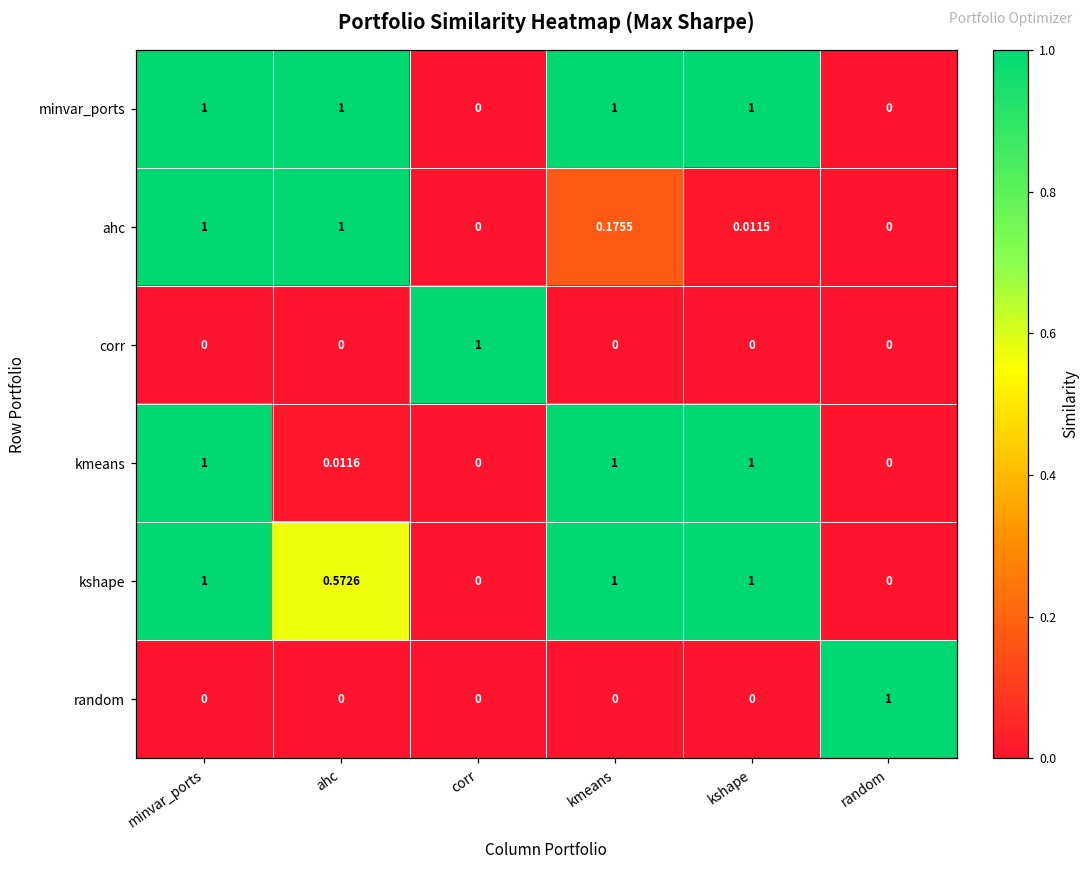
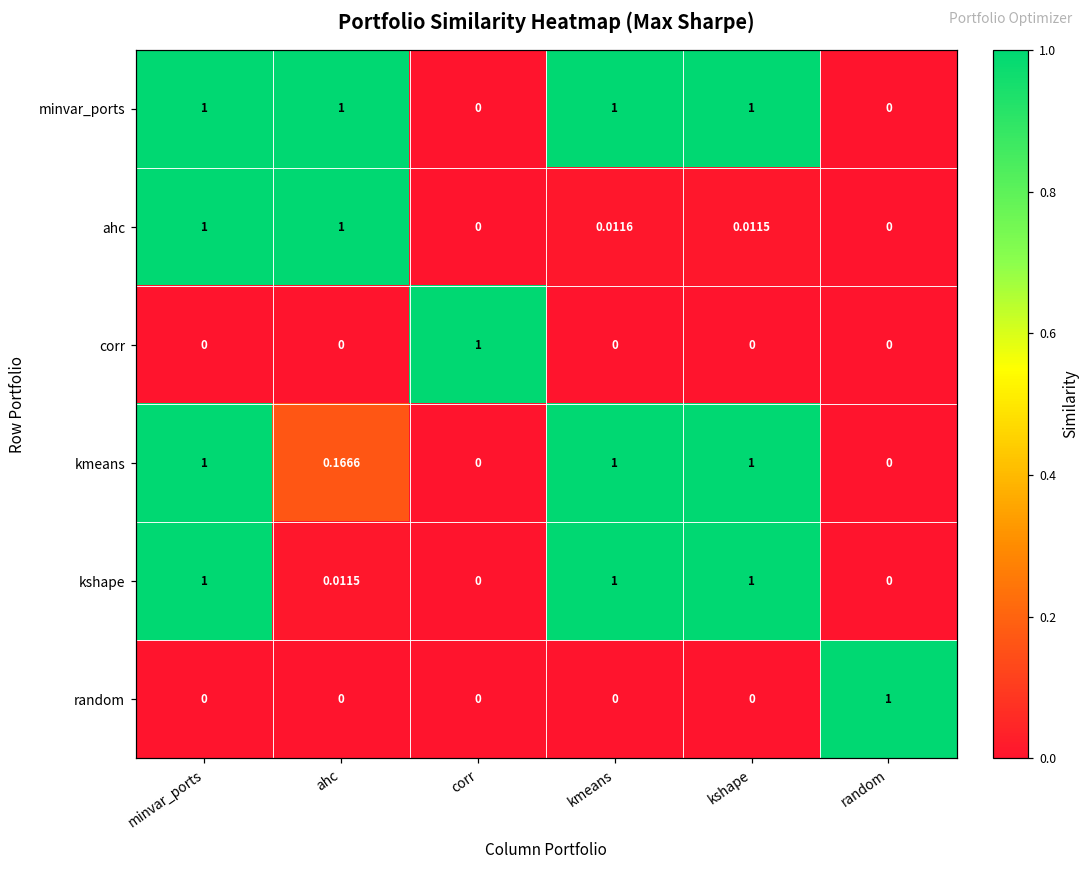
  {
    "minvar_ports": {
      "minvar_ports": 1,
      "ahc": 1,
      "corr": 0,
      "kmeans": 1,
      "kshape": 1,
      "random": 0
    },
    "ahc": {
      "minvar_ports": 1,
      "ahc": 1,
      "corr": 0,
-     "kmeans": 0.1755,
+     "kmeans": 0.0116,
      "kshape": 0.0115,
      "random": 0
    },
    "corr": {
      "minvar_ports": 0,
      "ahc": 0,
      "corr": 1,
      "kmeans": 0,
      "kshape": 0,
      "random": 0
    },
    "kmeans": {
      "minvar_ports": 1,
-     "ahc": 0.0116,
+     "ahc": 0.1666,
      "corr": 0,
      "kmeans": 1,
      "kshape": 1,
      "random": 0
    },
    "kshape": {
      "minvar_ports": 1,
-     "ahc": 0.5726,
+     "ahc": 0.0115,
      "corr": 0,
      "kmeans": 1,
      "kshape": 1,
      "random": 0
    },
    "random": {
      "minvar_ports": 0,
      "ahc": 0,
      "corr": 0,
      "kmeans": 0,
      "kshape": 0,
      "random": 1
    }
  }
